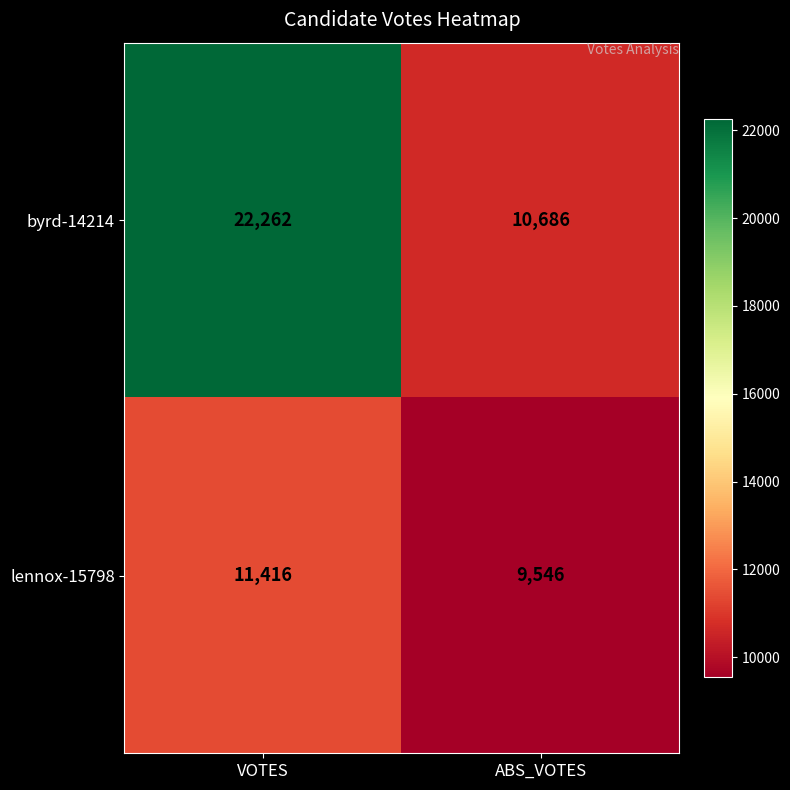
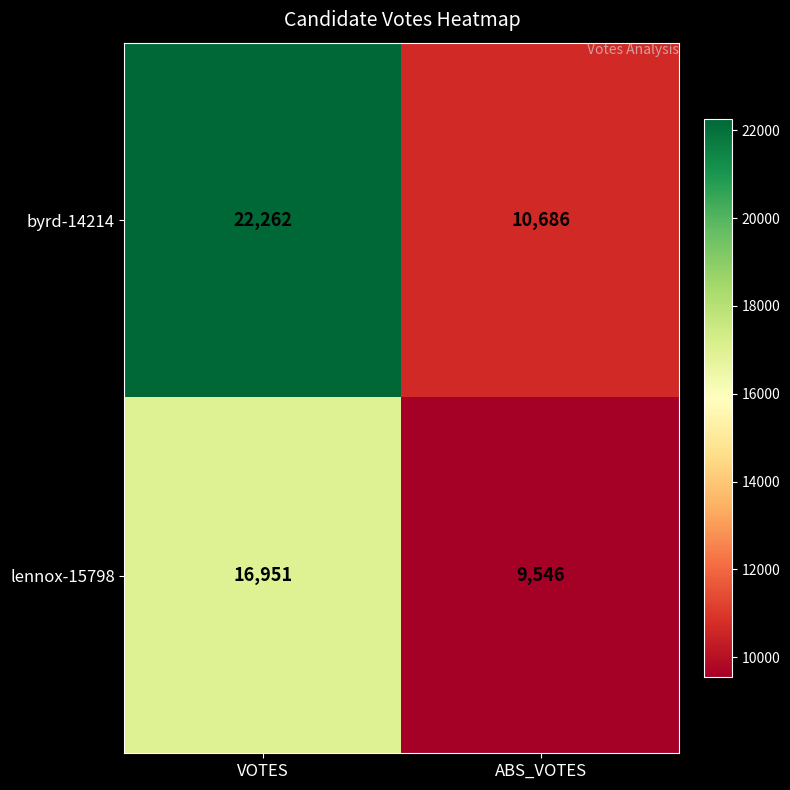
  {
    "byrd-14214": {
      "VOTES": "22,262"
    },
    "lennox-15798": {
-     "VOTES": "11,416",
+     "VOTES": "16,951",
      "ABS_VOTES": "9,546"
    }
  }
